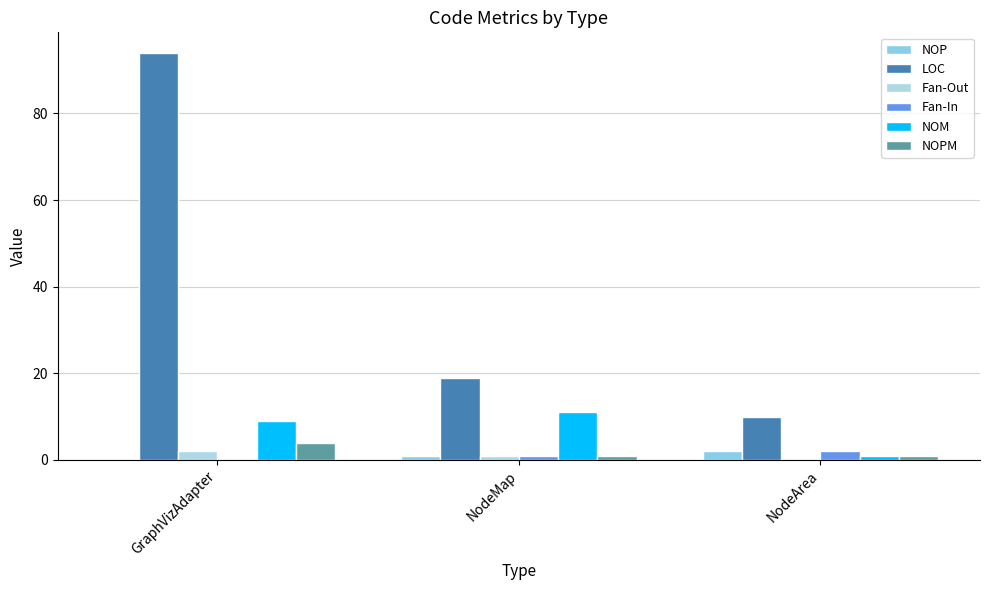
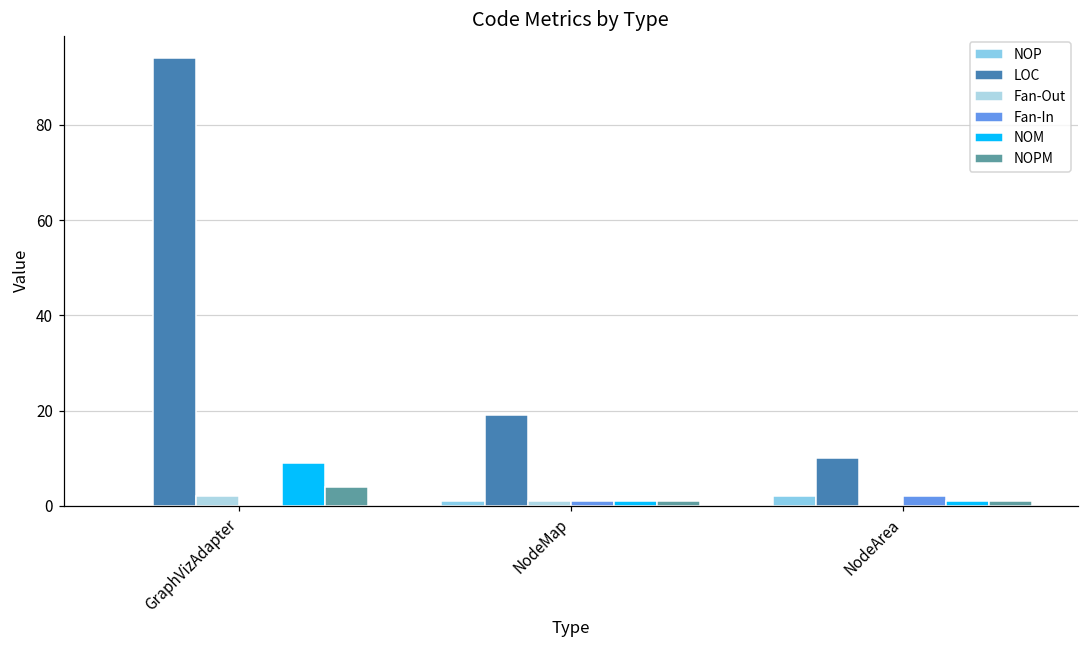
  {
    "Fan-In": {
      "GraphVizAdapter": 0,
      "NodeMap": 1,
      "NodeArea": 2
    },
    "NOM": {
      "GraphVizAdapter": 9,
-     "NodeMap": 11,
+     "NodeMap": 1,
      "NodeArea": 1
    }
  }
